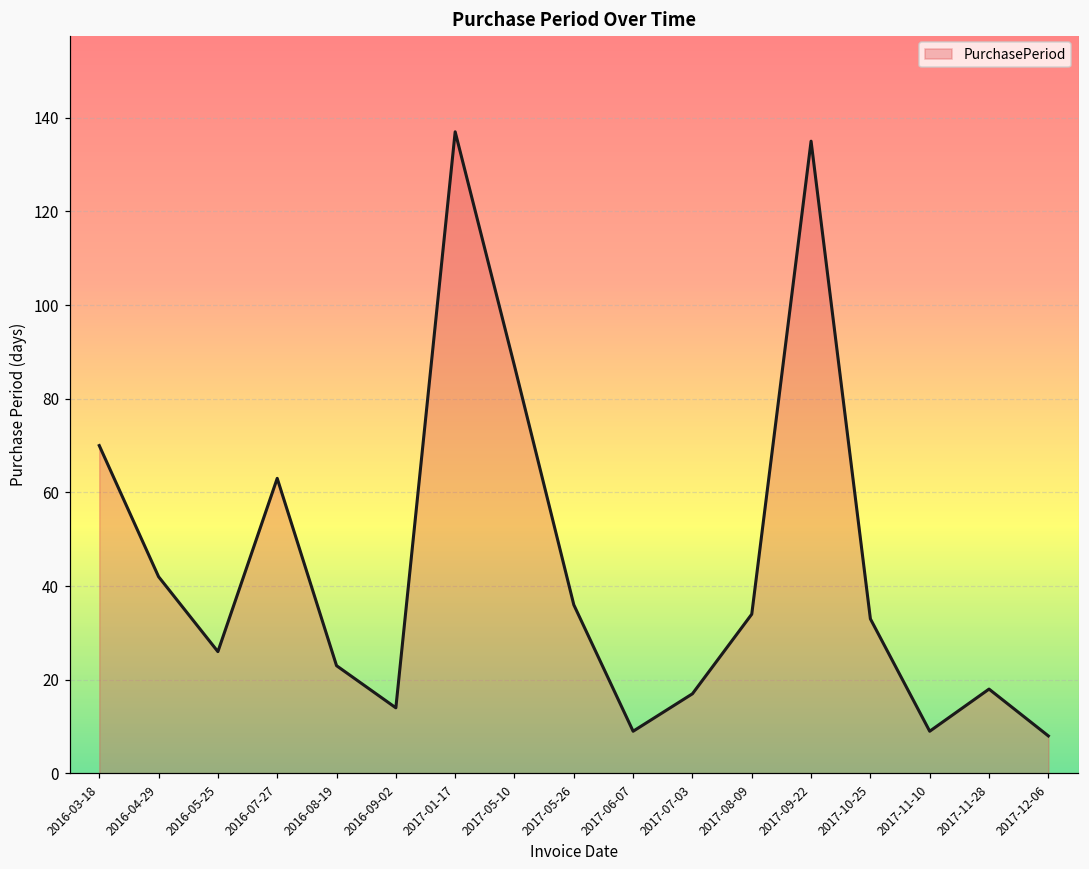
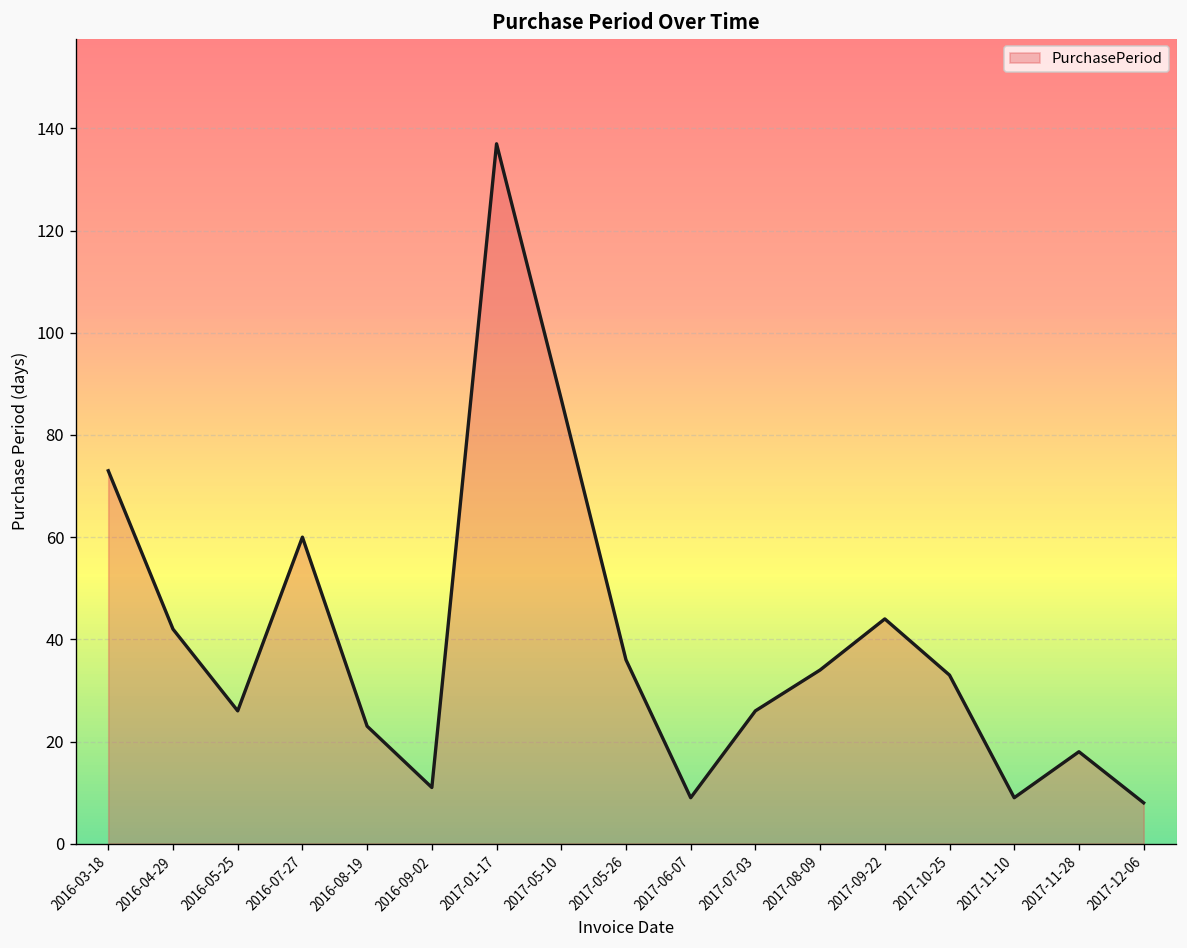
  {
-   "2016-03-18": 70,
+   "2016-03-18": 73,
    "2016-04-29": 42,
    "2016-05-25": 26,
-   "2016-07-27": 63,
+   "2016-07-27": 60,
    "2016-08-19": 23,
-   "2016-09-02": 14,
+   "2016-09-02": 11,
    "2017-01-17": 137,
    "2017-05-10": 87,
    "2017-05-26": 36,
    "2017-06-07": 9,
-   "2017-07-03": 17,
+   "2017-07-03": 26,
    "2017-08-09": 34,
-   "2017-09-22": 135,
+   "2017-09-22": 44,
    "2017-10-25": 33,
    "2017-11-10": 9,
    "2017-11-28": 18,
    "2017-12-06": 8
  }
